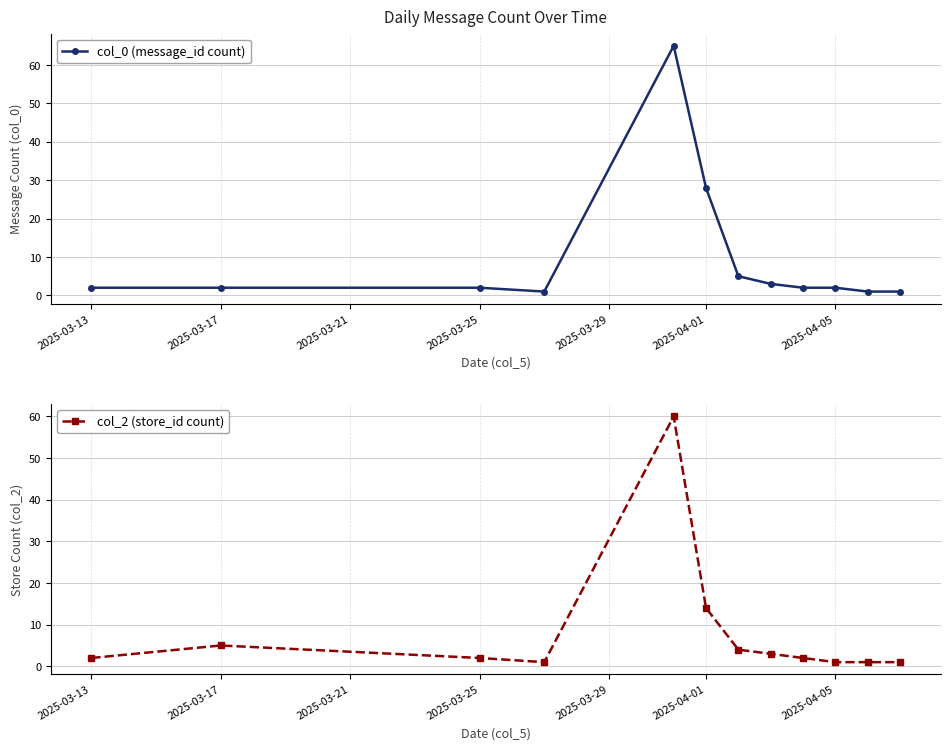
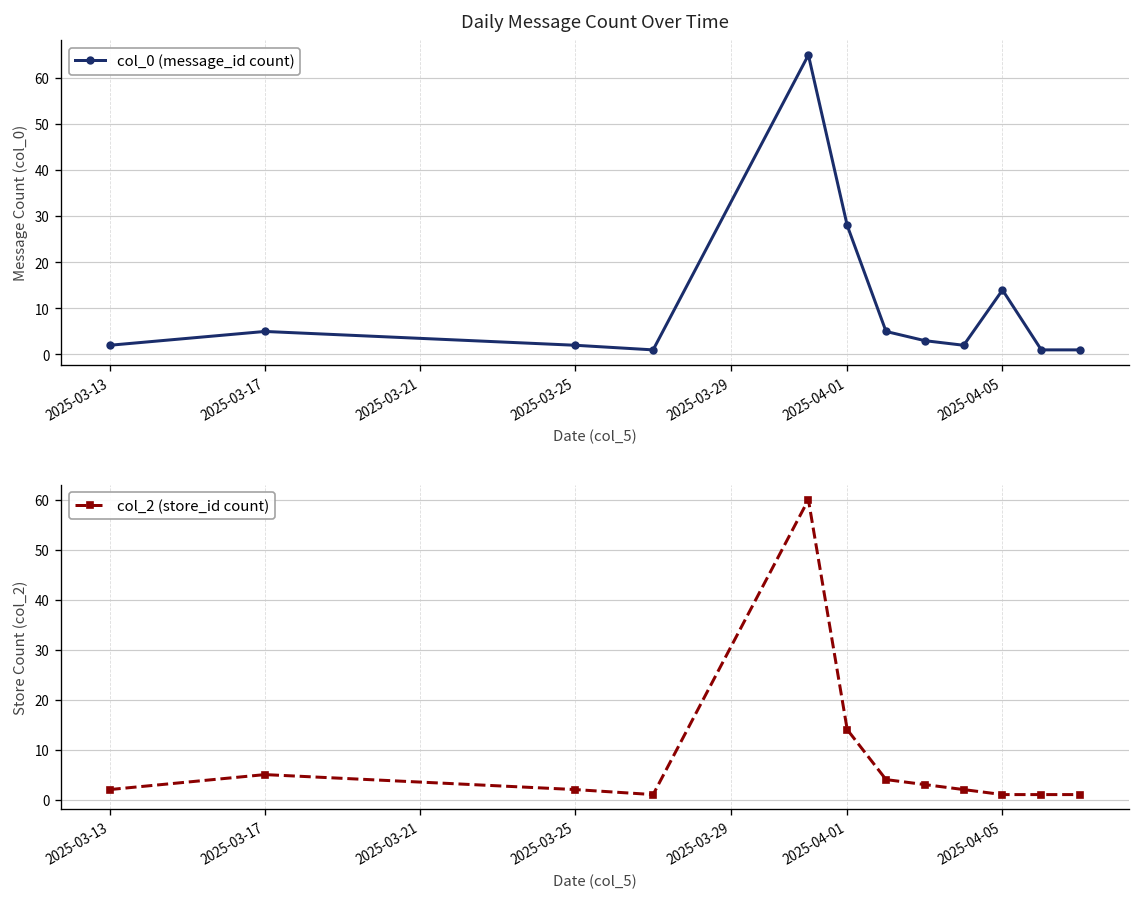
  {
    "Daily Message Count Over Time": {
      "2025-03-13": 2,
-     "2025-03-17": 2,
+     "2025-03-17": 5,
      "2025-03-25": 2,
      "2025-04-01": 28,
-     "2025-04-05": 2
+     "2025-04-05": 14
    }
  }
